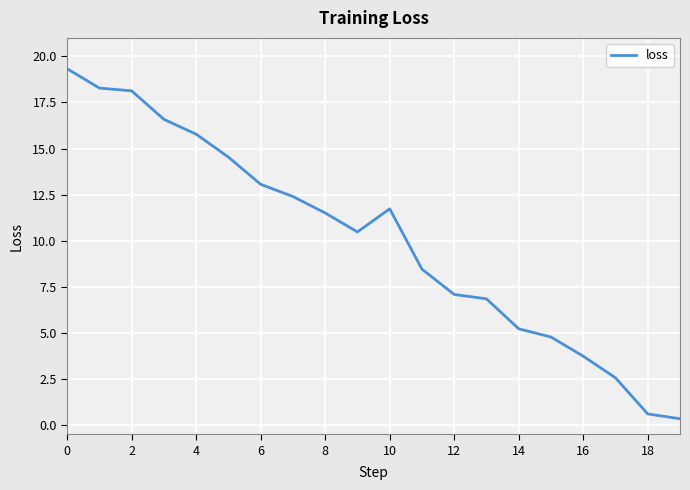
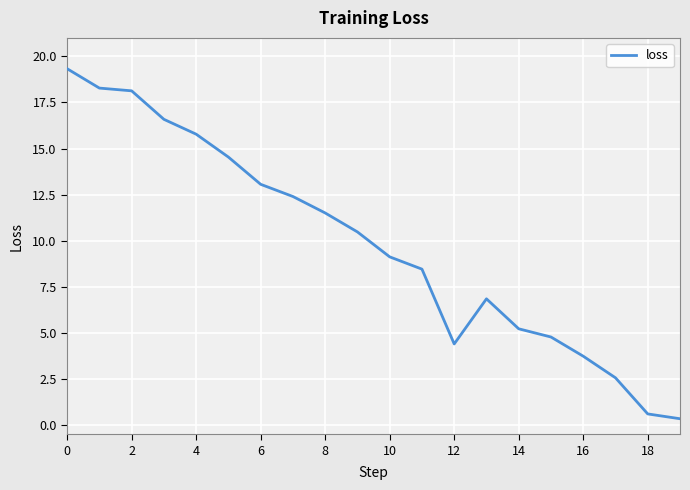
  {
    "0": 19.3,
    "2": 18.1,
    "4": 15.8,
    "6": 13.1,
    "8": 11.5,
-   "10": 11.7,
-   "12": 7.1,
+   "10": 9.1,
+   "12": 4.4,
    "14": 5.2,
    "16": 3.7,
    "18": 0.6
  }
